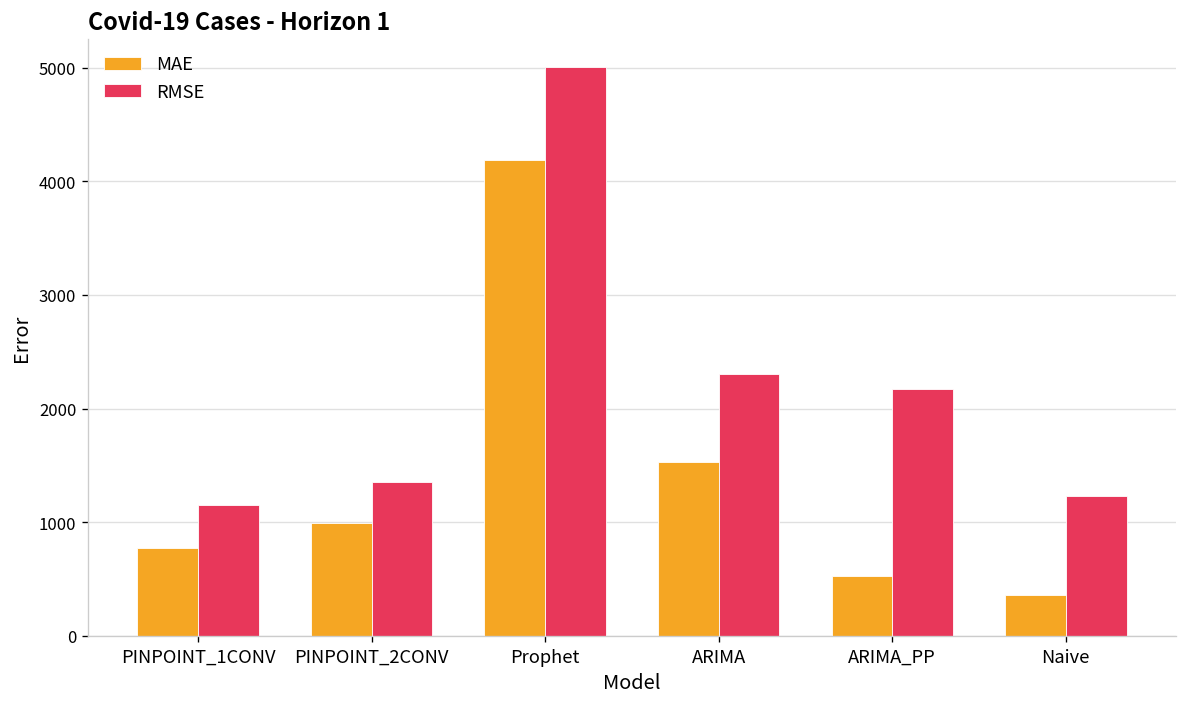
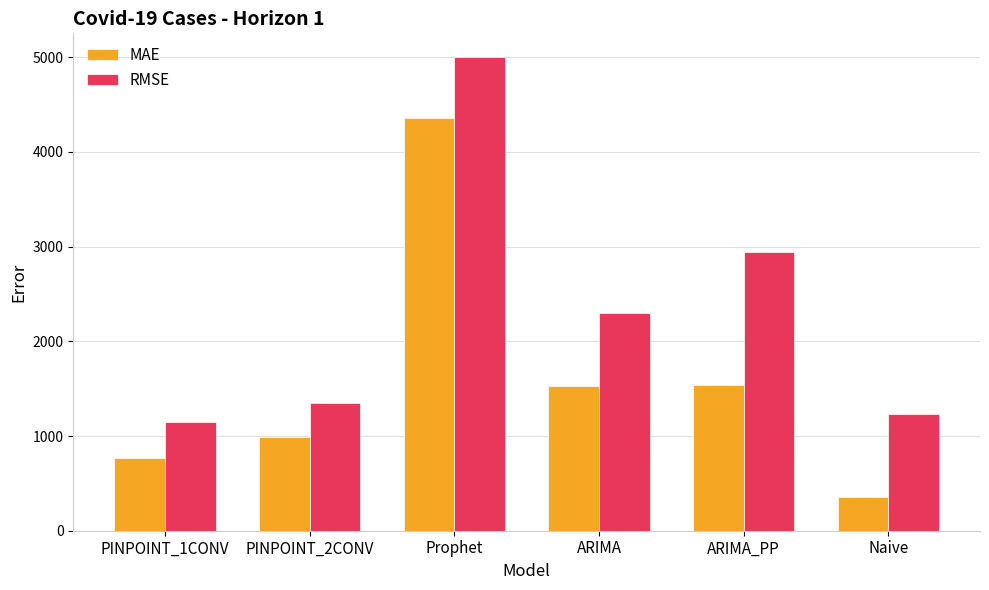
  {
    "MAE": {
      "PINPOINT_1CONV": 800,
      "PINPOINT_2CONV": 1000,
-     "Prophet": 4200,
+     "Prophet": 4400,
      "ARIMA": 1500,
-     "ARIMA_PP": 500,
+     "ARIMA_PP": 1500,
      "Naive": 400
    },
    "RMSE": {
      "PINPOINT_1CONV": 1100,
      "PINPOINT_2CONV": 1400,
      "Prophet": 5000,
      "ARIMA": 2300,
-     "ARIMA_PP": 2200,
+     "ARIMA_PP": 2900,
      "Naive": 1200
    }
  }
